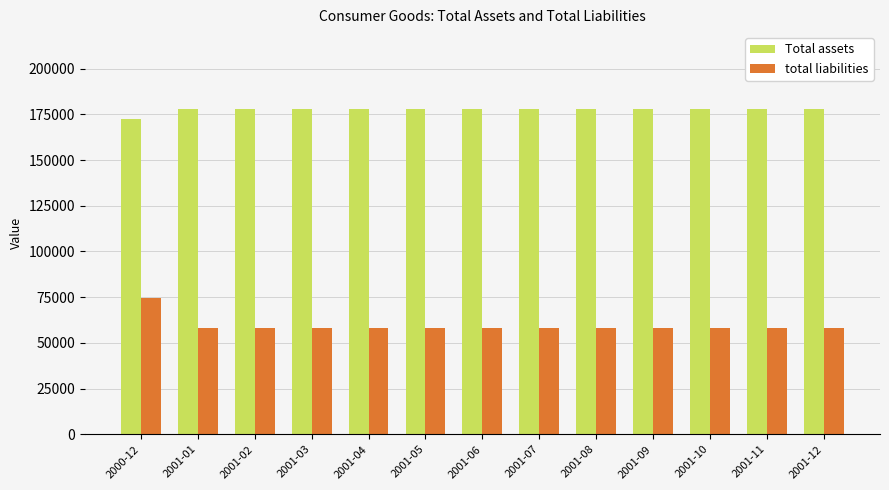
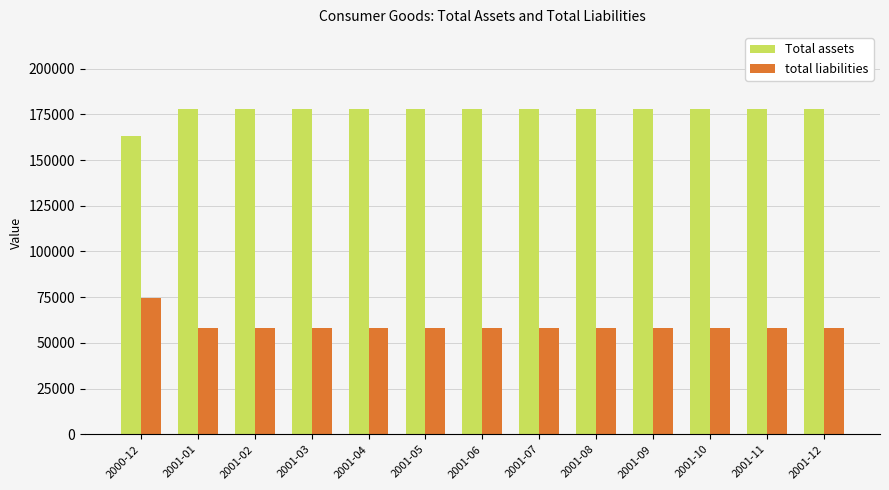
  {
    "Total assets": {
-     "2000-12": 172000,
+     "2000-12": 163000,
      "2001-01": 178000,
      "2001-02": 178000,
      "2001-03": 178000,
      "2001-04": 178000,
      "2001-05": 178000,
      "2001-06": 178000,
      "2001-07": 178000,
      "2001-08": 178000,
      "2001-09": 178000,
      "2001-10": 178000,
      "2001-11": 178000,
      "2001-12": 178000
    },
    "total liabilities": {
      "2000-12": 74000,
      "2001-01": 58000,
      "2001-02": 58000,
      "2001-03": 58000,
      "2001-04": 58000,
      "2001-05": 58000,
      "2001-06": 58000,
      "2001-07": 58000,
      "2001-08": 58000,
      "2001-09": 58000,
      "2001-10": 58000,
      "2001-11": 58000,
      "2001-12": 58000
    }
  }
